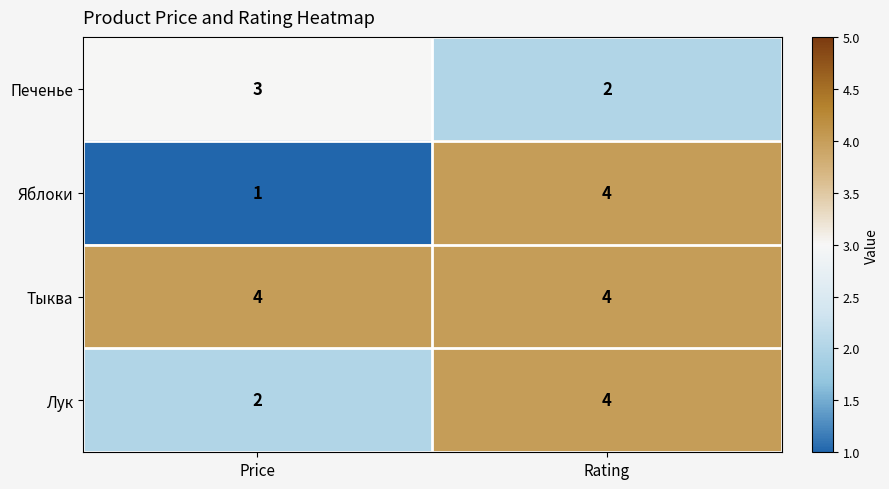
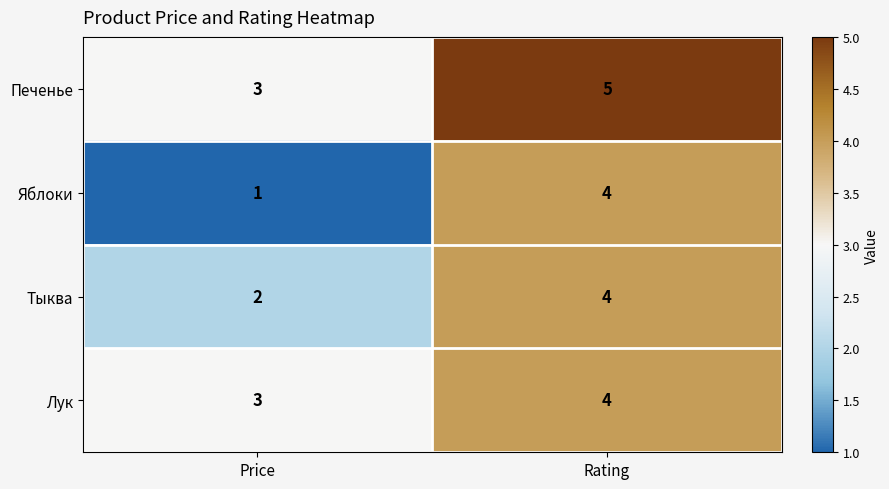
  {
    "Печенье": {
      "Price": 3,
-     "Rating": 2
+     "Rating": 5
    },
    "Яблоки": {
      "Price": 1,
      "Rating": 4
    },
    "Тыква": {
-     "Price": 4,
+     "Price": 2,
      "Rating": 4
    },
    "Лук": {
-     "Price": 2,
+     "Price": 3,
      "Rating": 4
    }
  }
